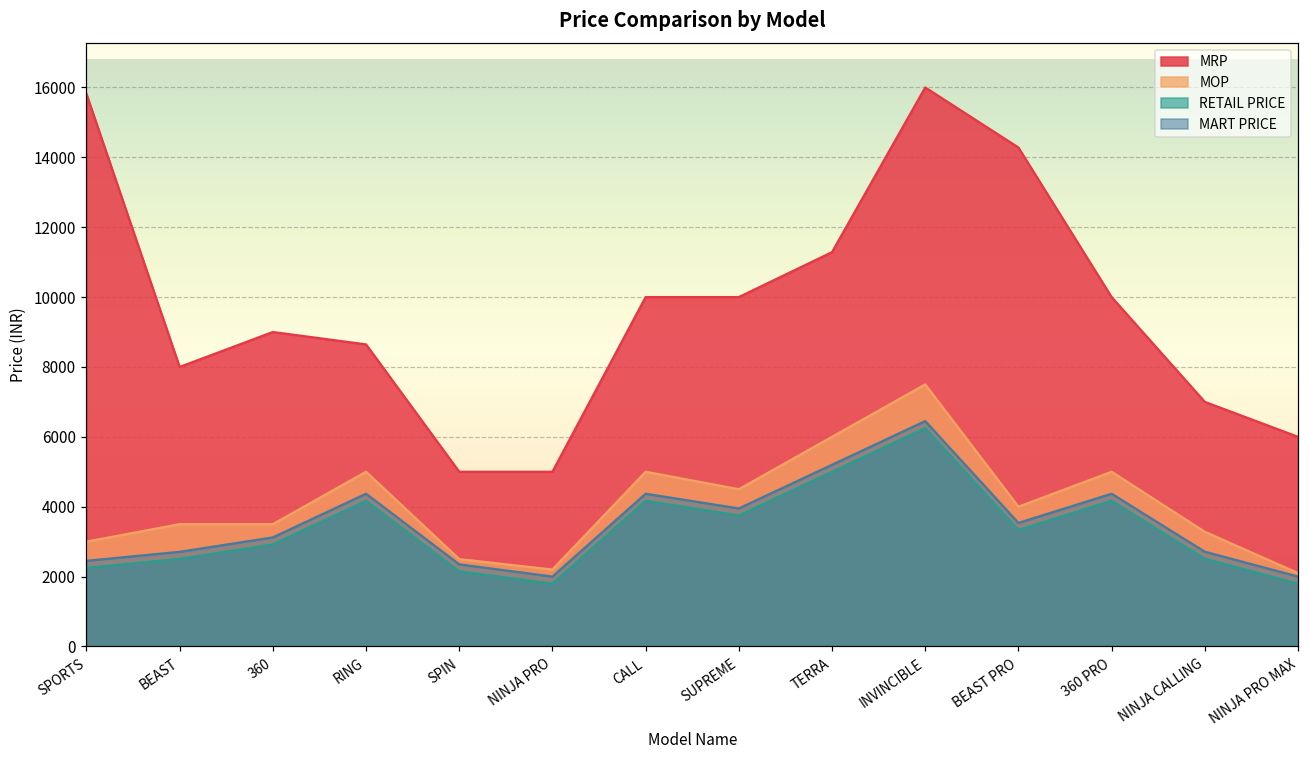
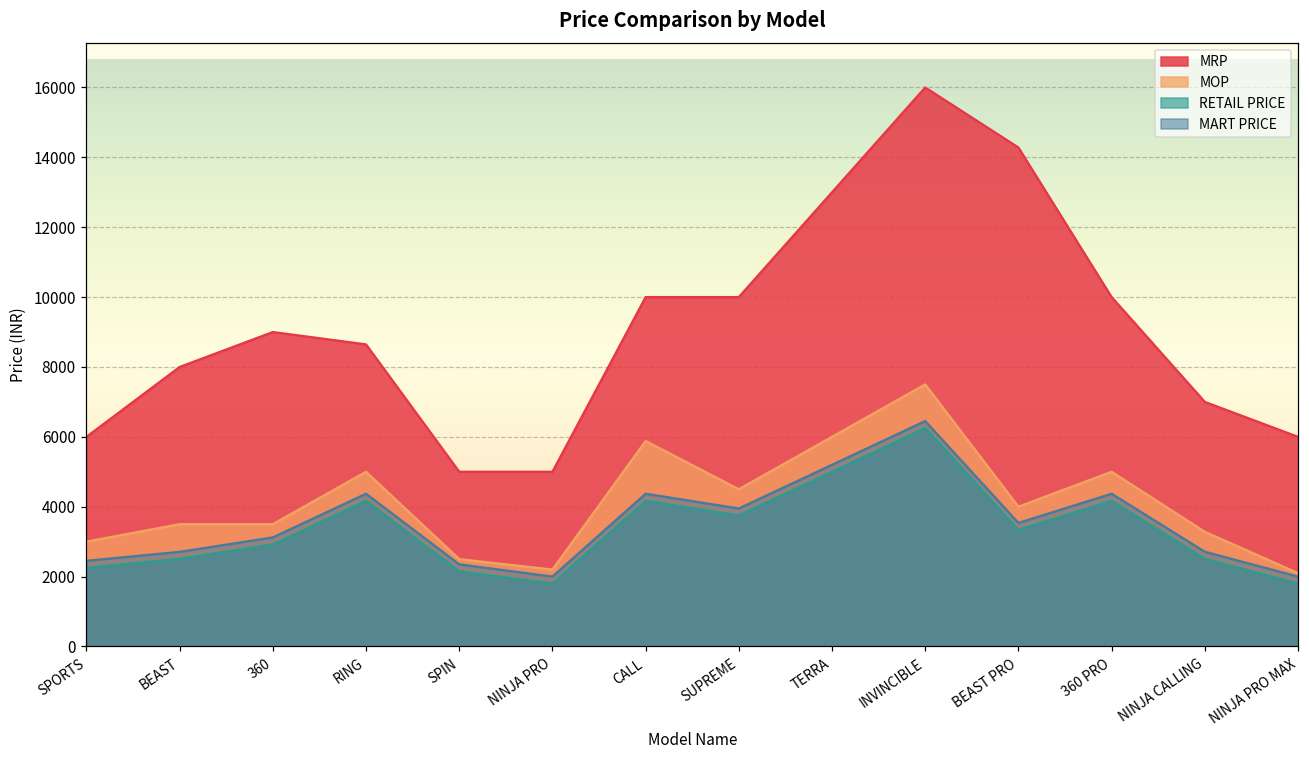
  {
    "MRP": {
-     "SPORTS": 15800,
+     "SPORTS": 6000,
      "BEAST": 8000,
      "360": 9000,
      "RING": 8600,
      "SPIN": 5000,
      "NINJA PRO": 5000,
      "CALL": 10000,
      "SUPREME": 10000,
-     "TERRA": 11300,
+     "TERRA": 13000,
      "INVINCIBLE": 16000,
      "BEAST PRO": 14300,
      "360 PRO": 10000,
      "NINJA CALLING": 7000,
      "NINJA PRO MAX": 6000
    },
    "MOP": {
      "SPORTS": 3000,
      "BEAST": 3500,
      "360": 3500,
      "RING": 5000,
      "SPIN": 2500,
      "NINJA PRO": 2200,
-     "CALL": 5000,
+     "CALL": 5900,
      "SUPREME": 4500,
      "TERRA": 6000,
      "INVINCIBLE": 7500,
      "BEAST PRO": 4000,
      "360 PRO": 5000,
      "NINJA CALLING": 3300,
      "NINJA PRO MAX": 2100
    }
  }
